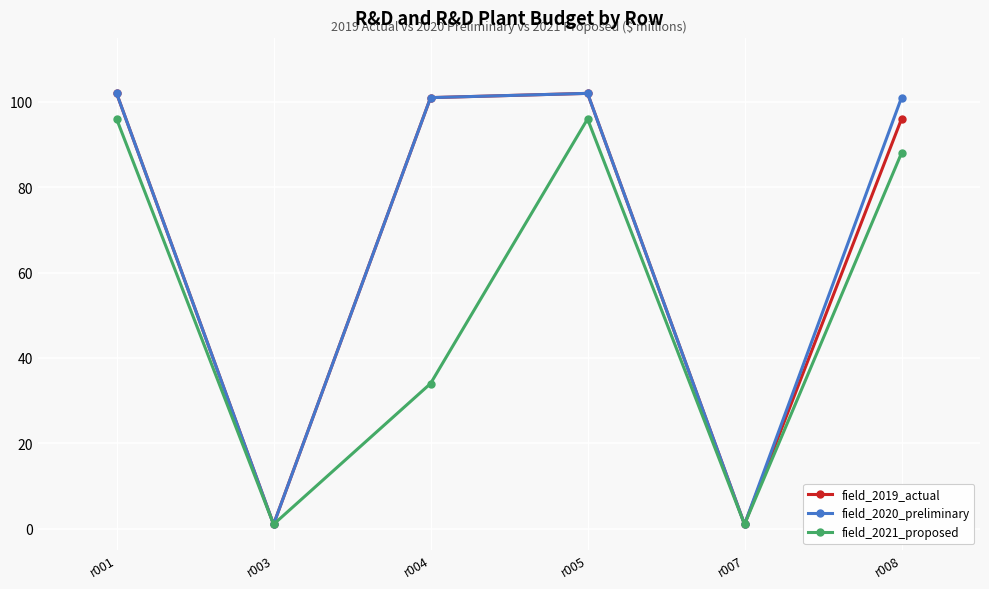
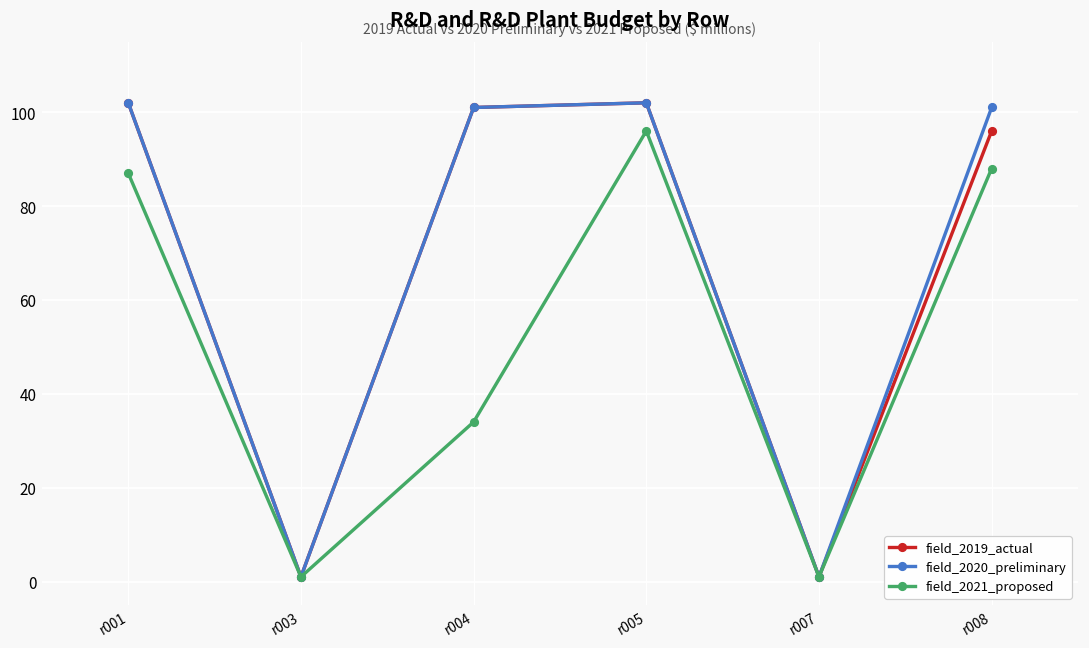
  {
    "field_2019_actual": {
      "r008": 96
    },
    "field_2020_preliminary": {
      "r008": 101
    },
    "field_2021_proposed": {
-     "r001": 96,
+     "r001": 87,
      "r004": 34,
      "r005": 96,
      "r008": 88
    }
  }
